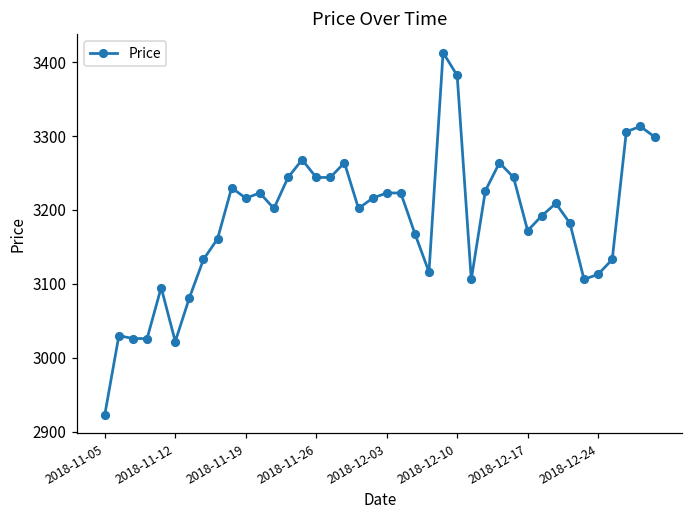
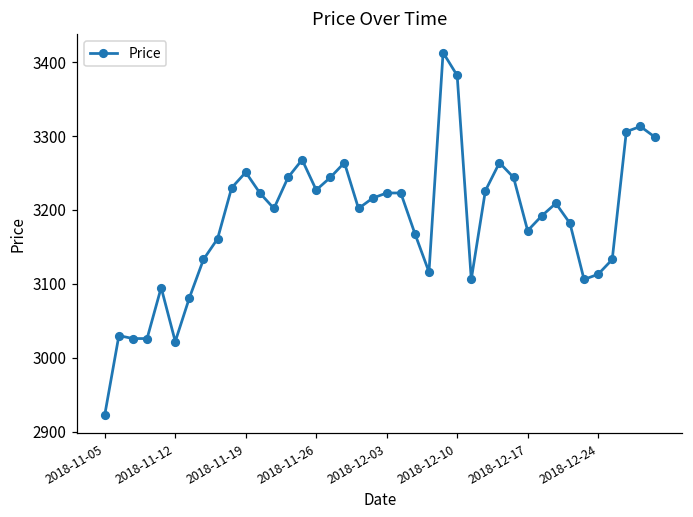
  {
    "2018-11-05": 2920,
    "2018-11-12": 3020,
-   "2018-11-19": 3220,
-   "2018-11-26": 3240,
+   "2018-11-19": 3250,
+   "2018-11-26": 3230,
    "2018-12-03": 3220,
    "2018-12-10": 3380,
    "2018-12-17": 3170,
    "2018-12-24": 3110
  }
